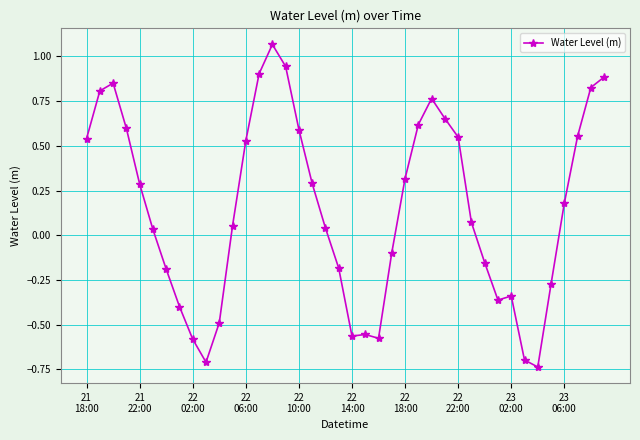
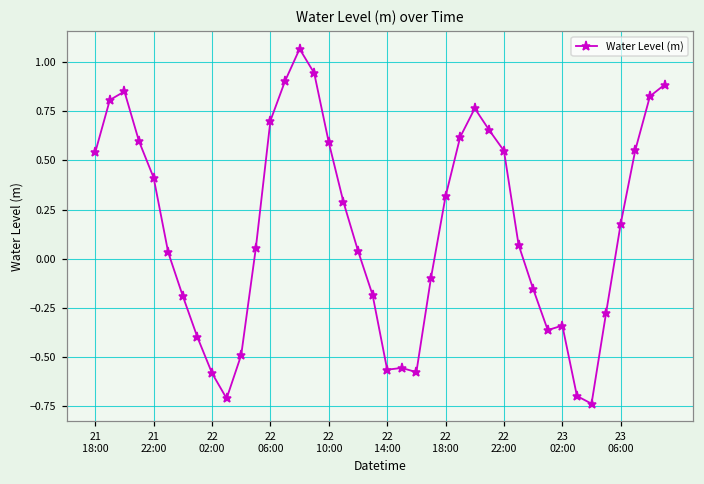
  {
    "21 18:00": 0.54,
-   "21 22:00": 0.29,
+   "21 22:00": 0.41,
    "22 02:00": -0.58,
-   "22 06:00": 0.53,
+   "22 06:00": 0.70,
    "22 10:00": 0.59,
    "22 14:00": -0.56,
    "22 18:00": 0.32,
    "22 22:00": 0.55,
    "23 02:00": -0.34,
    "23 06:00": 0.18
  }
